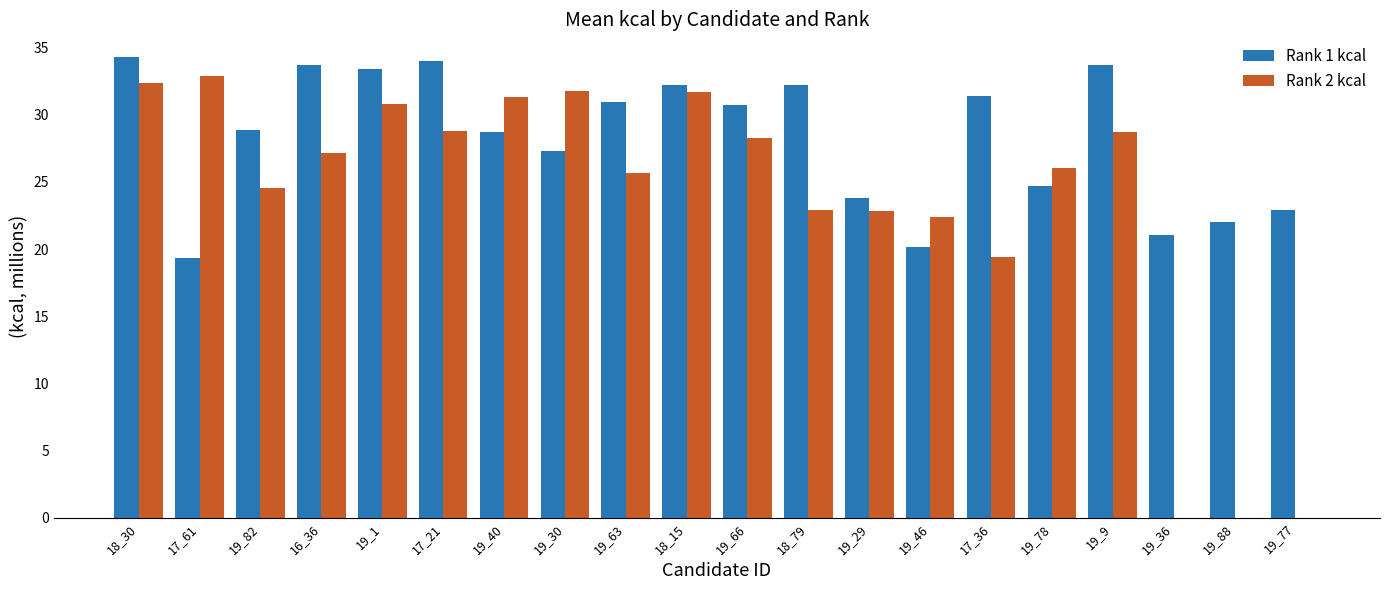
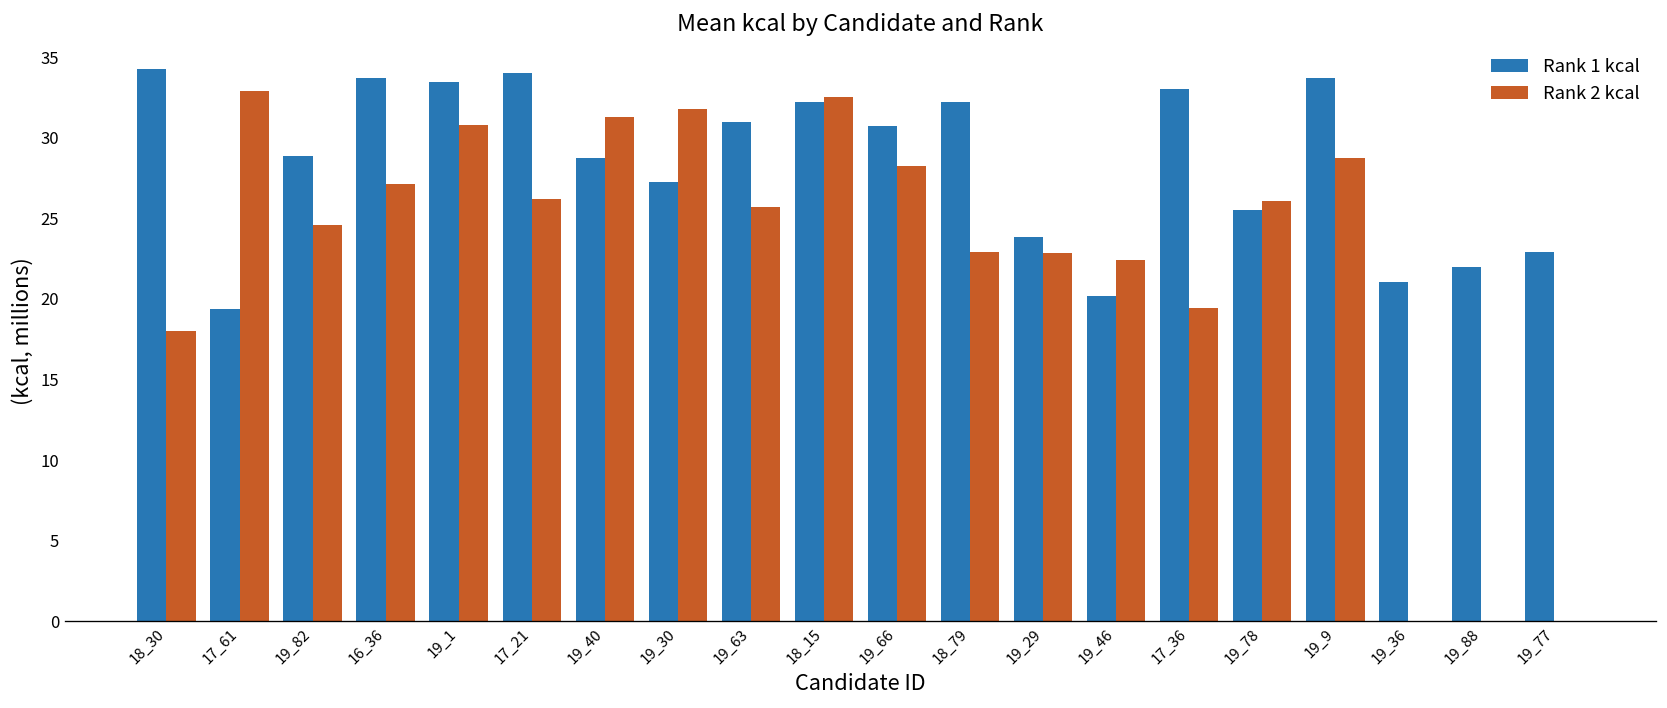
  {
    "Rank 1 kcal": {
      "18_30": 34.3,
      "17_61": 19.3,
      "19_82": 28.8,
      "16_36": 33.7,
      "19_1": 33.4,
      "17_21": 34.0,
      "19_40": 28.7,
      "19_30": 27.3,
      "19_63": 31.0,
      "18_15": 32.2,
      "19_66": 30.7,
      "18_79": 32.2,
      "19_29": 23.8,
      "19_46": 20.2,
-     "17_36": 31.4,
-     "19_78": 24.7,
+     "17_36": 33.0,
+     "19_78": 25.5,
      "19_9": 33.7,
      "19_36": 21.0,
      "19_88": 22.0,
      "19_77": 22.9
    },
    "Rank 2 kcal": {
-     "18_30": 32.4,
+     "18_30": 18.0,
      "17_61": 32.9,
      "19_82": 24.6,
      "16_36": 27.1,
      "19_1": 30.8,
-     "17_21": 28.8,
+     "17_21": 26.2,
      "19_40": 31.3,
      "19_30": 31.8,
      "19_63": 25.7,
-     "18_15": 31.7,
+     "18_15": 32.6,
      "19_66": 28.3,
      "18_79": 22.9,
      "19_29": 22.9,
      "19_46": 22.4,
      "17_36": 19.4,
      "19_78": 26.1,
      "19_9": 28.7,
      "19_36": 0.0,
      "19_88": 0.0,
      "19_77": 0.0
    }
  }
